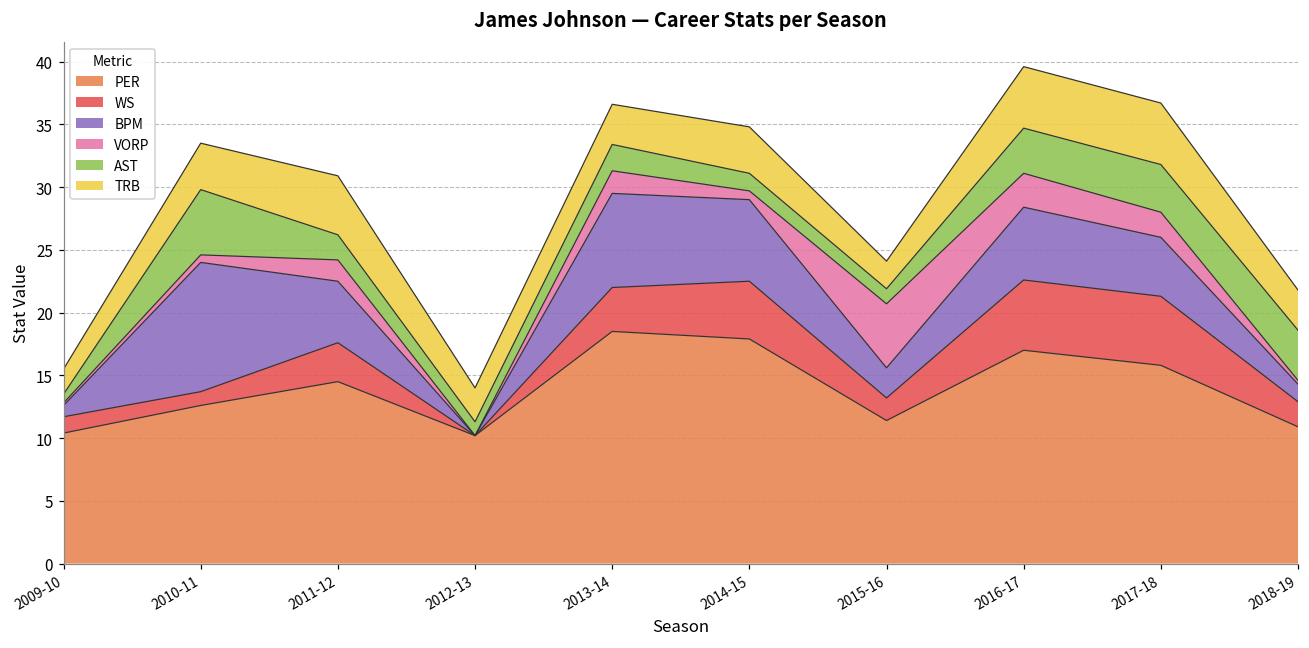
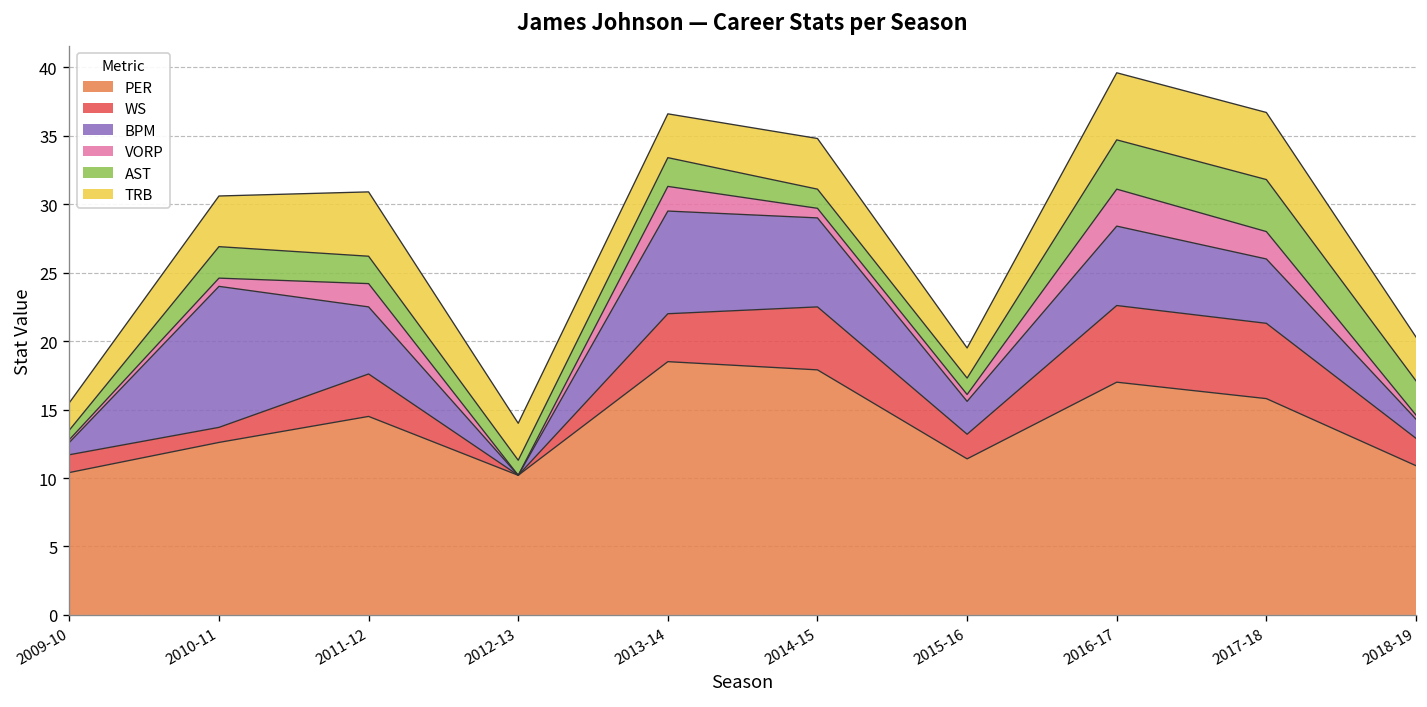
  {
    "BPM": {
      "2010-11": 10.3,
      "2011-12": 4.9,
      "2013-14": 7.5,
      "2014-15": 6.5,
      "2015-16": 2.4,
      "2016-17": 5.8,
      "2017-18": 4.7,
      "2018-19": 1.4
    },
    "VORP": {
      "2010-11": 0.6,
      "2011-12": 1.7,
      "2013-14": 1.8,
      "2014-15": 0.7,
-     "2015-16": 5.1,
+     "2015-16": 0.5,
      "2016-17": 2.7,
      "2017-18": 2.0,
      "2018-19": 0.3
    },
    "AST": {
      "2009-10": 0.7,
-     "2010-11": 5.2,
+     "2010-11": 2.3,
      "2011-12": 2.0,
      "2012-13": 1.1,
      "2013-14": 2.1,
      "2014-15": 1.4,
      "2015-16": 1.2,
      "2016-17": 3.6,
      "2017-18": 3.8,
-     "2018-19": 4.0
+     "2018-19": 2.5
    },
    "TRB": {
      "2009-10": 2.0,
      "2010-11": 3.7,
      "2011-12": 4.7,
      "2012-13": 2.7,
      "2013-14": 3.2,
      "2014-15": 3.7,
      "2015-16": 2.2,
      "2016-17": 4.9,
      "2017-18": 4.9,
      "2018-19": 3.2
    }
  }
